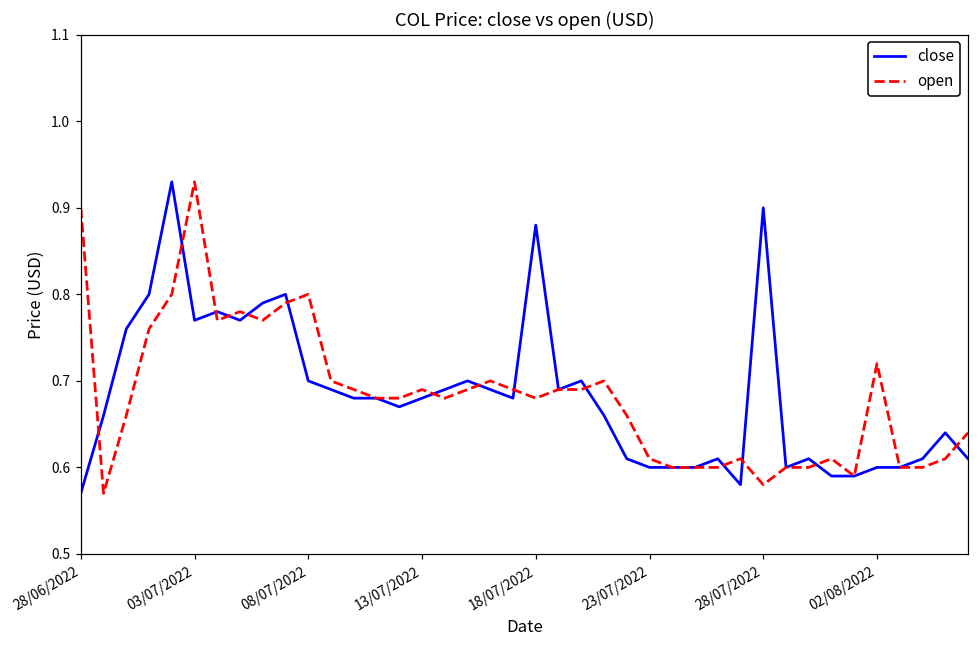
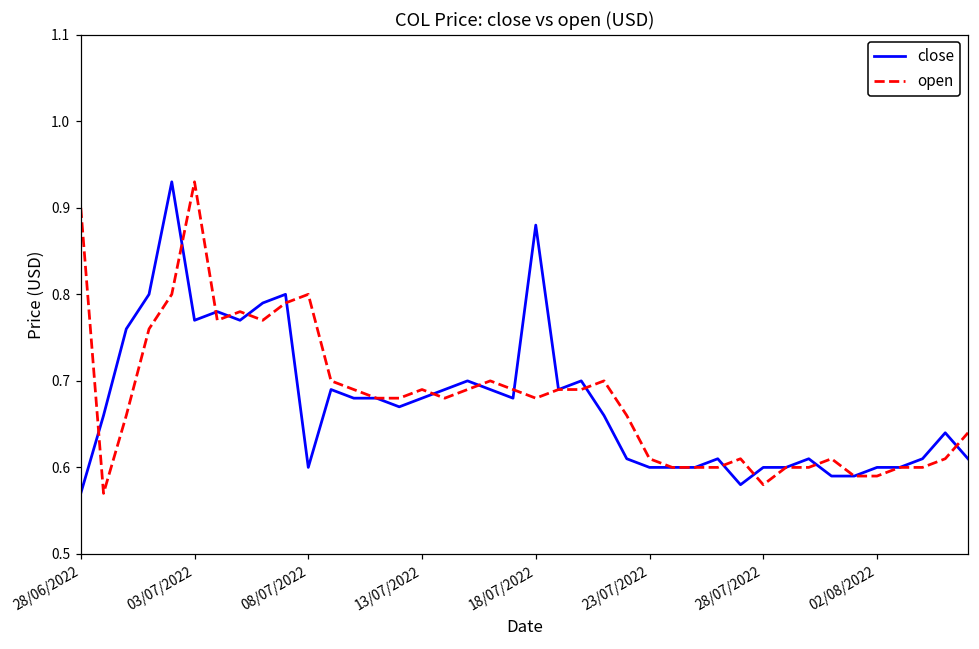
  {
    "close": {
      "28/06/2022": 0.57,
      "03/07/2022": 0.77,
-     "08/07/2022": 0.7,
+     "08/07/2022": 0.6,
      "13/07/2022": 0.68,
      "18/07/2022": 0.88,
      "23/07/2022": 0.6,
-     "28/07/2022": 0.9,
+     "28/07/2022": 0.6,
      "02/08/2022": 0.6
    },
    "open": {
      "28/06/2022": 0.90,
      "03/07/2022": 0.93,
      "08/07/2022": 0.80,
      "13/07/2022": 0.69,
      "18/07/2022": 0.68,
      "23/07/2022": 0.61,
      "28/07/2022": 0.58,
-     "02/08/2022": 0.72
+     "02/08/2022": 0.59
    }
  }
